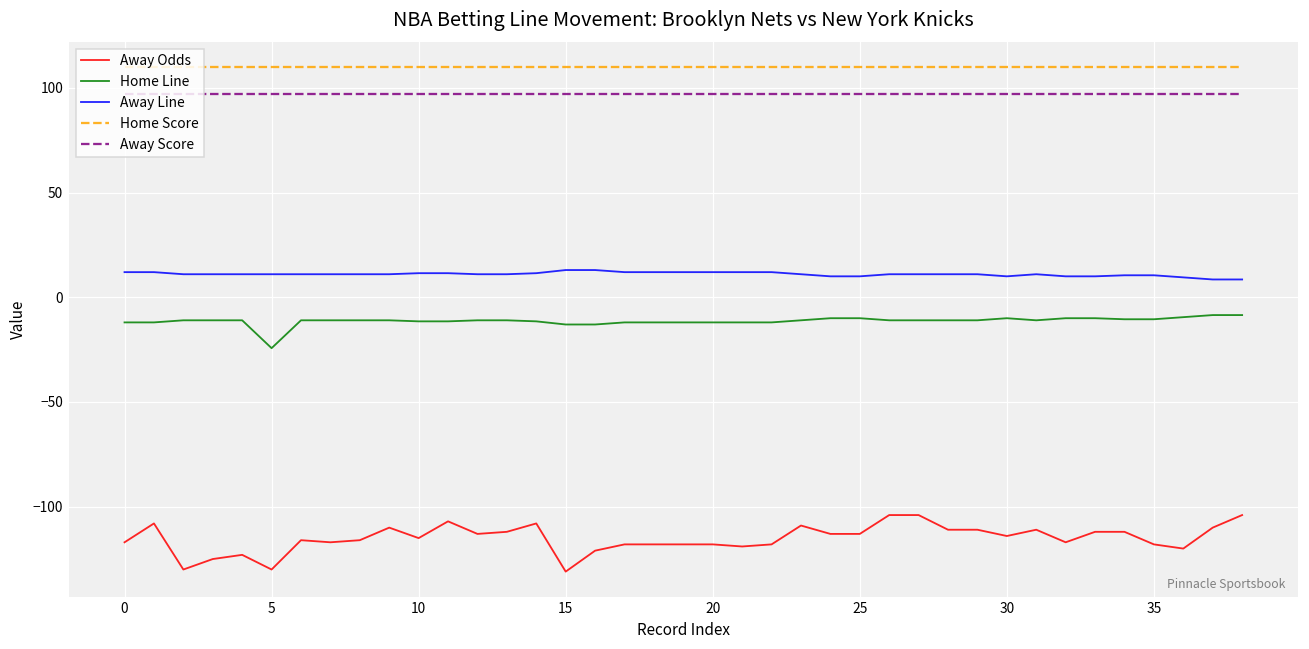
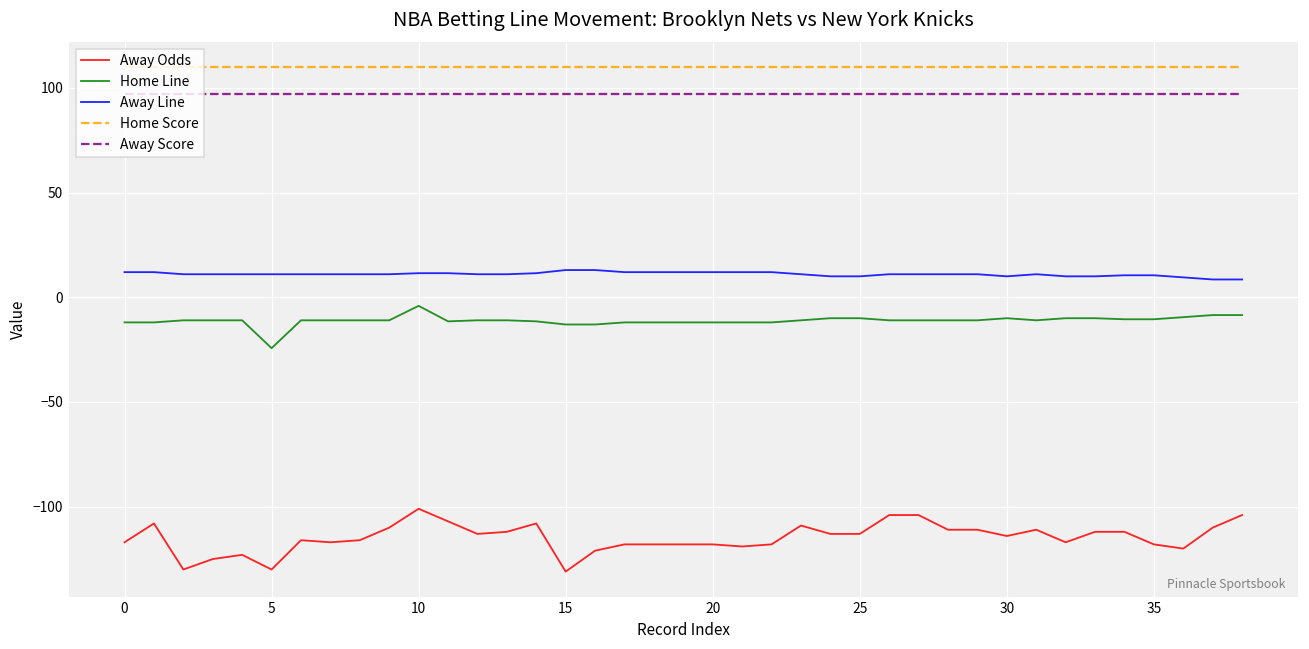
  {
    "Away Odds": {
      "0": -117,
      "5": -130,
-     "10": -115,
+     "10": -101,
      "15": -131,
      "20": -118,
      "25": -113,
      "30": -114,
      "35": -118
    },
    "Home Line": {
      "0": -12,
      "5": -24,
-     "10": -12,
+     "10": -4,
      "15": -13,
      "20": -12,
      "25": -10,
      "30": -10,
      "35": -11
    },
    "Away Line": {
      "0": 12,
      "5": 11,
      "10": 12,
      "15": 13,
      "20": 12,
      "25": 10,
      "30": 10,
      "35": 11
    },
    "Home Score": {
      "5": 110,
      "10": 110,
      "15": 110,
      "20": 110,
      "25": 110,
      "30": 110,
      "35": 110
    },
    "Away Score": {
      "5": 97,
      "10": 97,
      "15": 97,
      "20": 97,
      "25": 97,
      "30": 97,
      "35": 97
    }
  }
